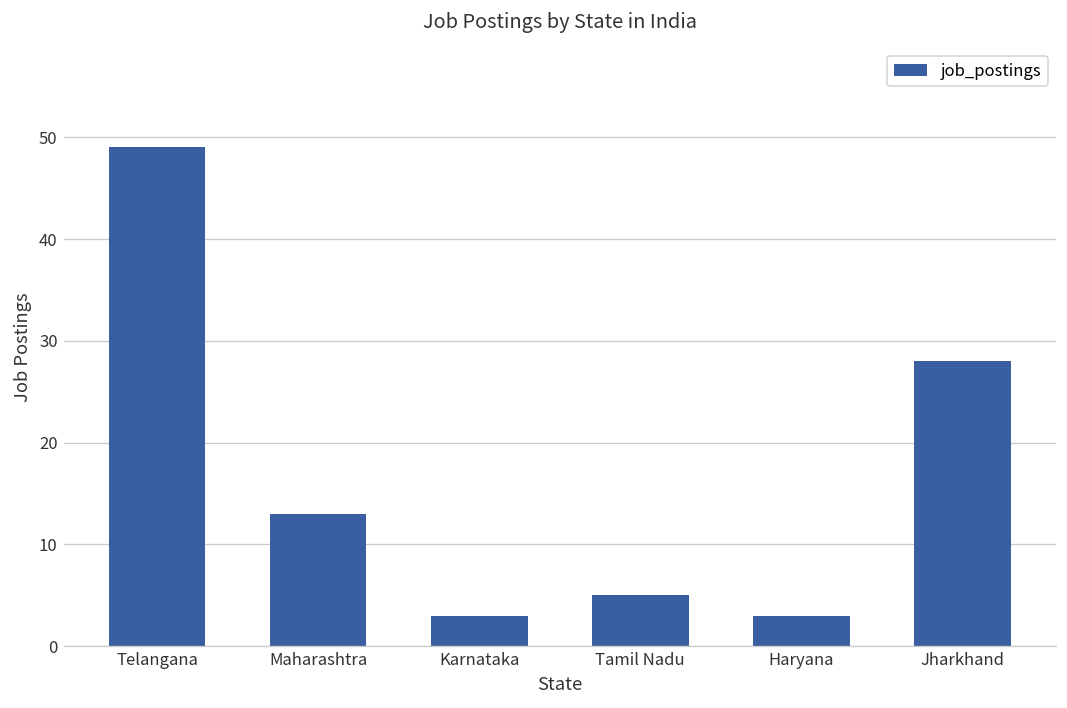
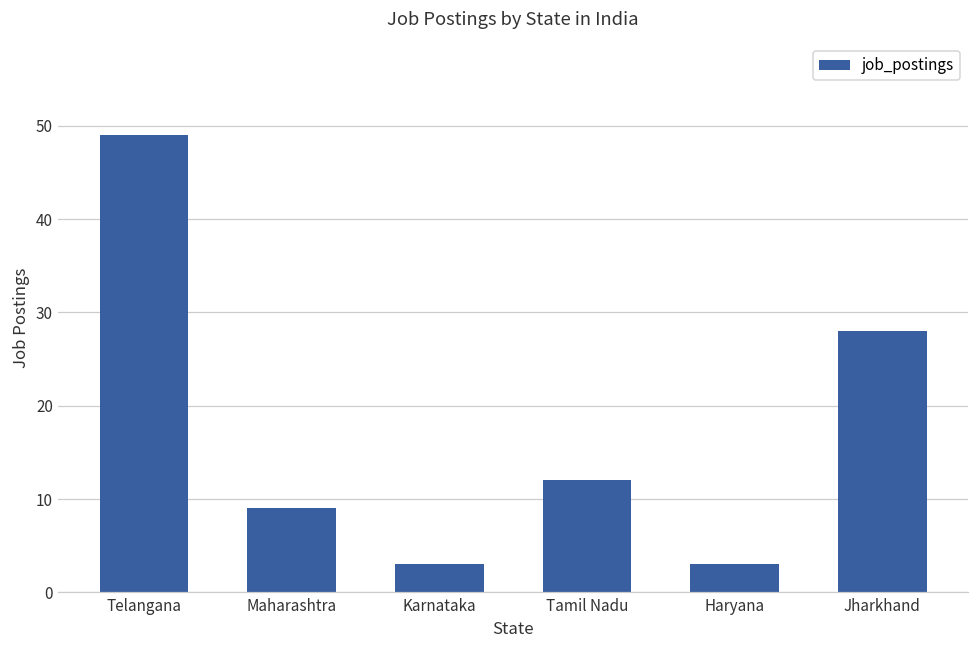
  {
    "Telangana": 49,
-   "Maharashtra": 13,
+   "Maharashtra": 9,
    "Karnataka": 3,
-   "Tamil Nadu": 5,
+   "Tamil Nadu": 12,
    "Haryana": 3,
    "Jharkhand": 28
  }
